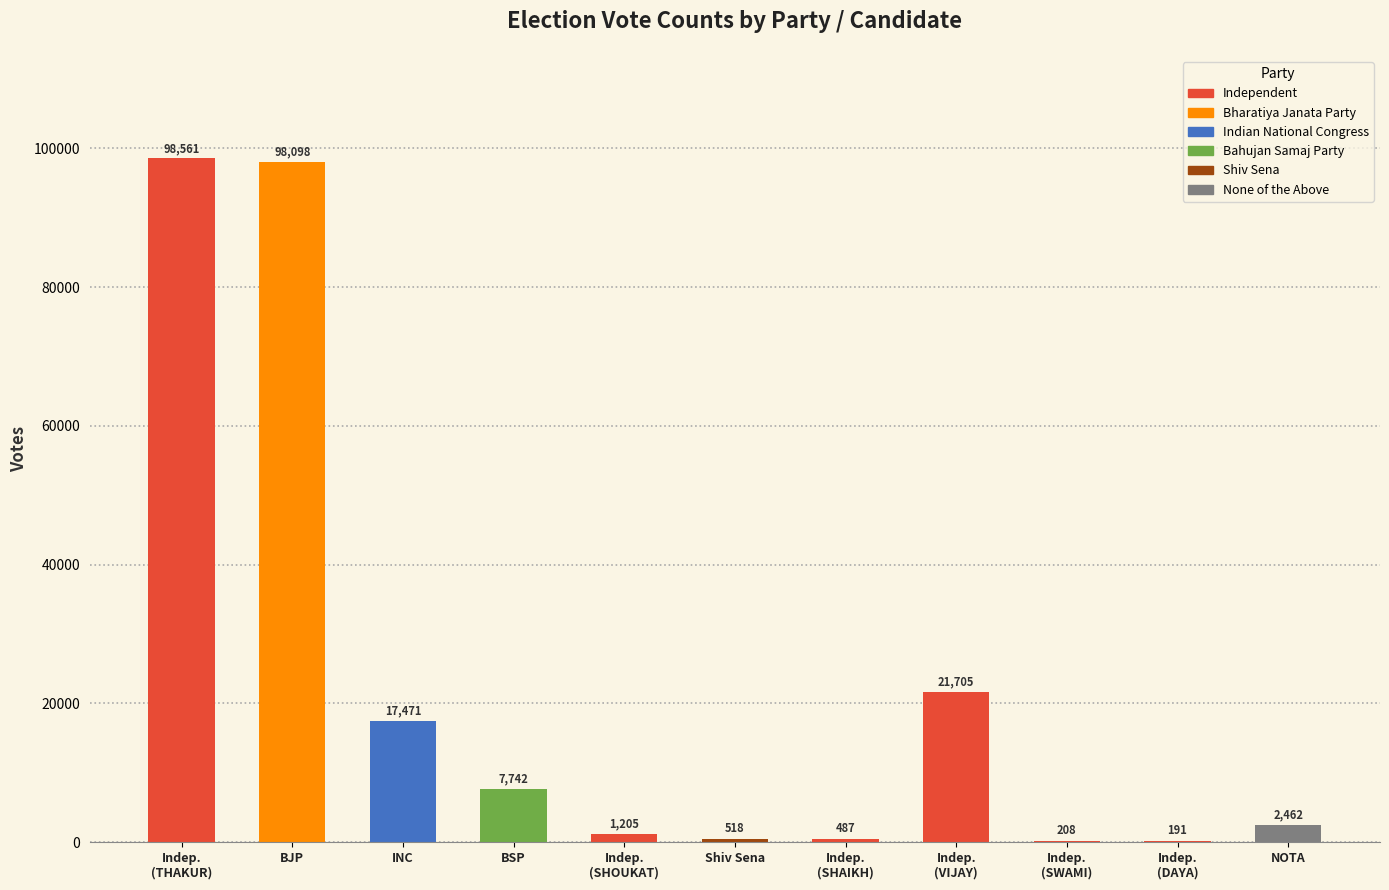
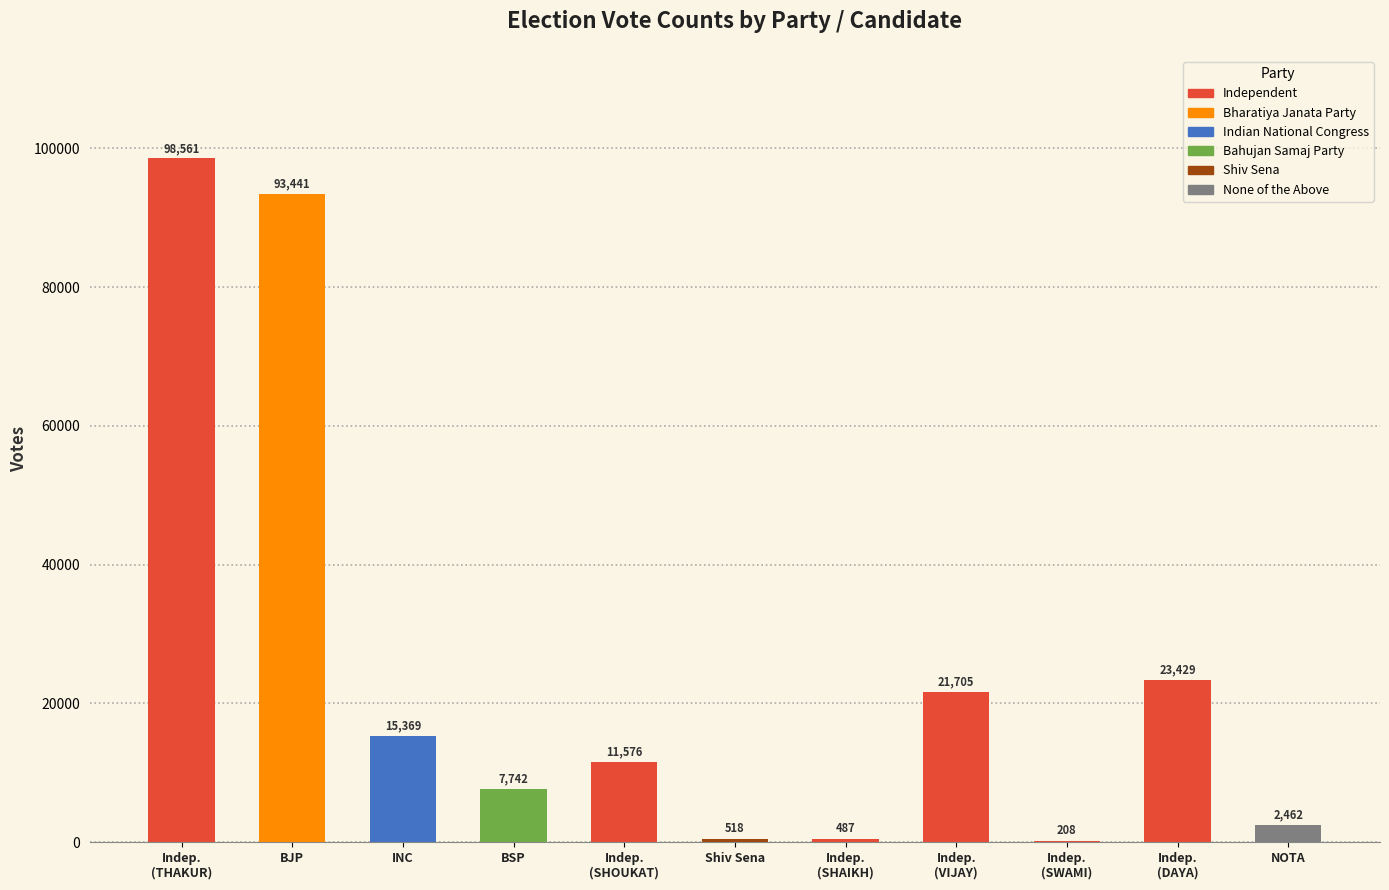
  {
    "Indep. (THAKUR)": "98,561",
-   "BJP": "98,098",
-   "INC": "17,471",
+   "BJP": "93,441",
+   "INC": "15,369",
    "BSP": "7,742",
-   "Indep. (SHOUKAT)": "1,205",
+   "Indep. (SHOUKAT)": "11,576",
    "Shiv Sena": "518",
    "Indep. (SHAIKH)": "487",
    "Indep. (VIJAY)": "21,705",
    "Indep. (SWAMI)": "208",
-   "Indep. (DAYA)": "191",
+   "Indep. (DAYA)": "23,429",
    "NOTA": "2,462"
  }
